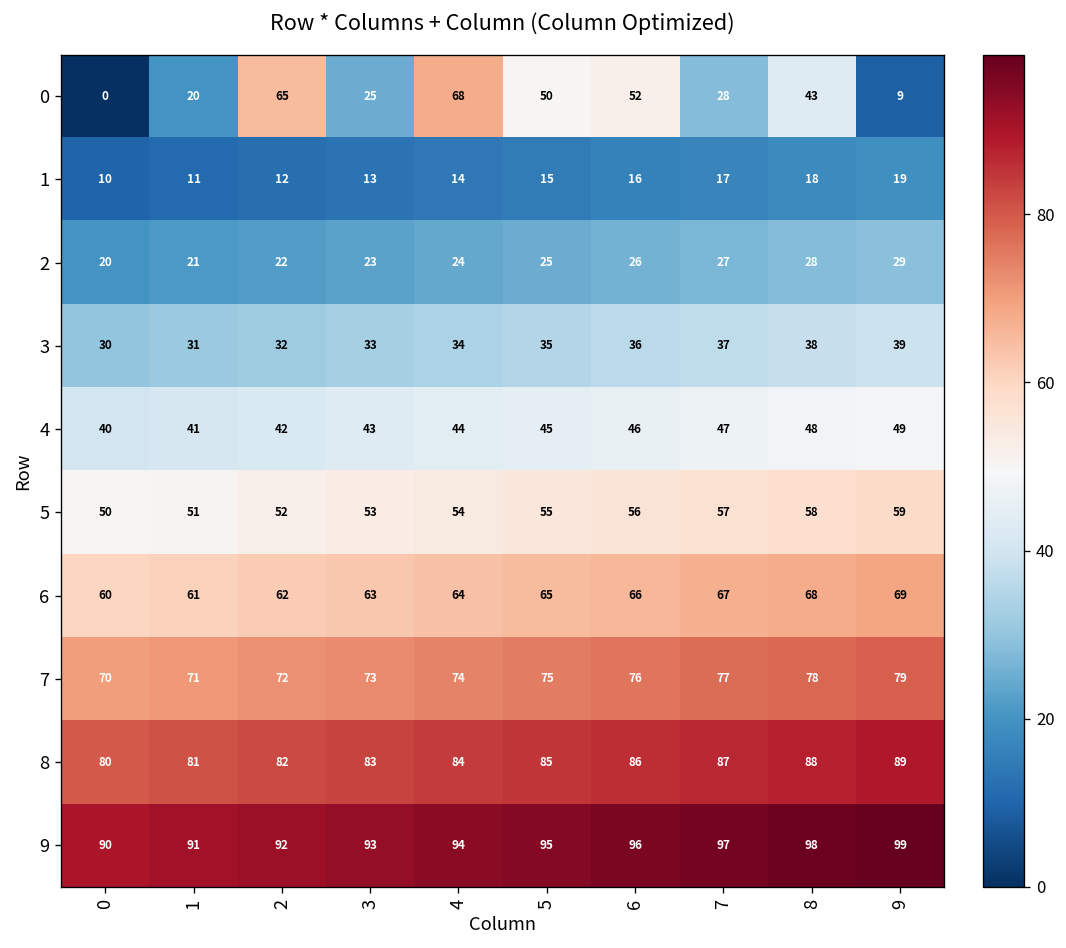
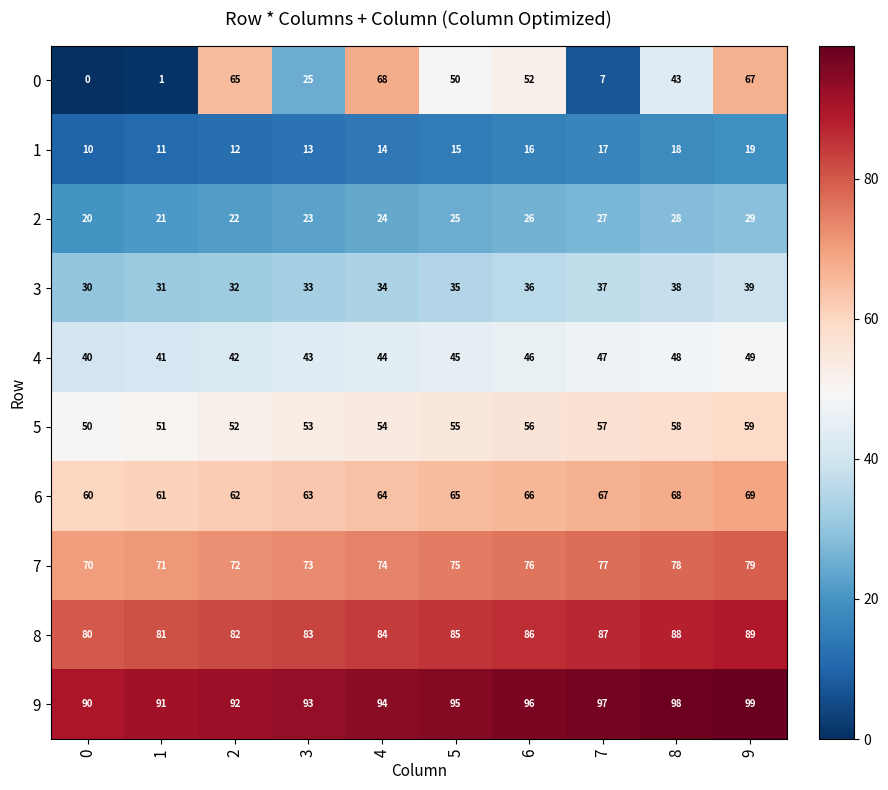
  {
    "0": {
      "0": 0,
-     "1": 20,
+     "1": 1,
      "2": 65,
      "3": 25,
      "4": 68,
      "5": 50,
      "6": 52,
-     "7": 28,
+     "7": 7,
      "8": 43,
-     "9": 9
+     "9": 67
    },
    "1": {
      "0": 10,
      "1": 11,
      "2": 12,
      "3": 13,
      "4": 14,
      "5": 15,
      "6": 16,
      "7": 17,
      "8": 18,
      "9": 19
    },
    "2": {
      "0": 20,
      "1": 21,
      "2": 22,
      "3": 23,
      "4": 24,
      "5": 25,
      "6": 26,
      "7": 27,
      "8": 28,
      "9": 29
    },
    "3": {
      "0": 30,
      "1": 31,
      "2": 32,
      "3": 33,
      "4": 34,
      "5": 35,
      "6": 36,
      "7": 37,
      "8": 38,
      "9": 39
    },
    "4": {
      "0": 40,
      "1": 41,
      "2": 42,
      "3": 43,
      "4": 44,
      "5": 45,
      "6": 46,
      "7": 47,
      "8": 48,
      "9": 49
    },
    "5": {
      "0": 50,
      "1": 51,
      "2": 52,
      "3": 53,
      "4": 54,
      "5": 55,
      "6": 56,
      "7": 57,
      "8": 58,
      "9": 59
    },
    "6": {
      "0": 60,
      "1": 61,
      "2": 62,
      "3": 63,
      "4": 64,
      "5": 65,
      "6": 66,
      "7": 67,
      "8": 68,
      "9": 69
    },
    "7": {
      "0": 70,
      "1": 71,
      "2": 72,
      "3": 73,
      "4": 74,
      "5": 75,
      "6": 76,
      "7": 77,
      "8": 78,
      "9": 79
    },
    "8": {
      "0": 80,
      "1": 81,
      "2": 82,
      "3": 83,
      "4": 84,
      "5": 85,
      "6": 86,
      "7": 87,
      "8": 88,
      "9": 89
    },
    "9": {
      "0": 90,
      "1": 91,
      "2": 92,
      "3": 93,
      "4": 94,
      "5": 95,
      "6": 96,
      "7": 97,
      "8": 98,
      "9": 99
    }
  }
